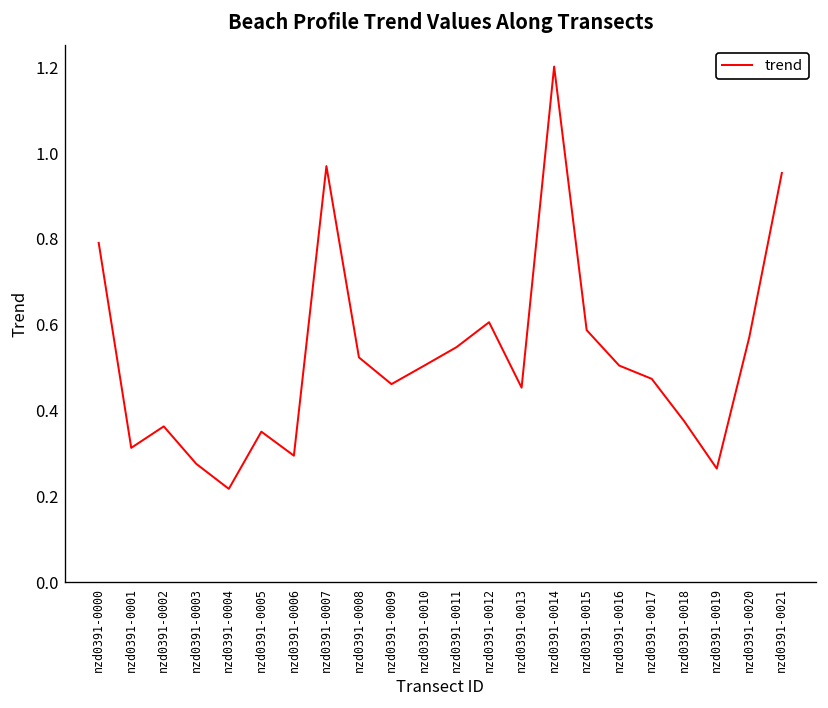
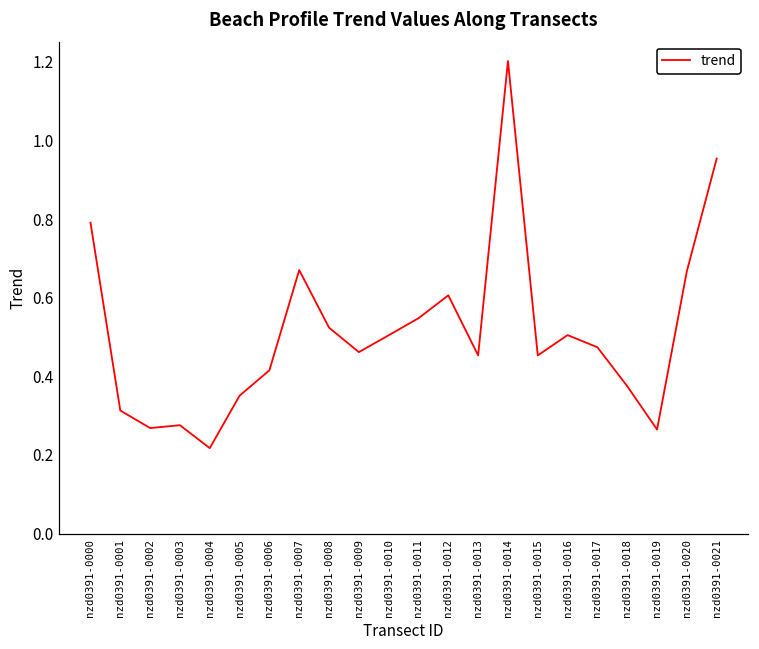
  {
    "nzd0391-0000": 0.79,
    "nzd0391-0001": 0.31,
-   "nzd0391-0002": 0.36,
+   "nzd0391-0002": 0.27,
    "nzd0391-0003": 0.28,
    "nzd0391-0004": 0.22,
    "nzd0391-0005": 0.35,
-   "nzd0391-0006": 0.29,
-   "nzd0391-0007": 0.97,
+   "nzd0391-0006": 0.42,
+   "nzd0391-0007": 0.67,
    "nzd0391-0008": 0.52,
    "nzd0391-0009": 0.46,
    "nzd0391-0010": 0.50,
    "nzd0391-0011": 0.55,
    "nzd0391-0012": 0.61,
    "nzd0391-0013": 0.45,
    "nzd0391-0014": 1.20,
-   "nzd0391-0015": 0.59,
+   "nzd0391-0015": 0.45,
    "nzd0391-0016": 0.50,
    "nzd0391-0017": 0.47,
    "nzd0391-0018": 0.37,
    "nzd0391-0019": 0.26,
-   "nzd0391-0020": 0.57,
+   "nzd0391-0020": 0.67,
    "nzd0391-0021": 0.95
  }
